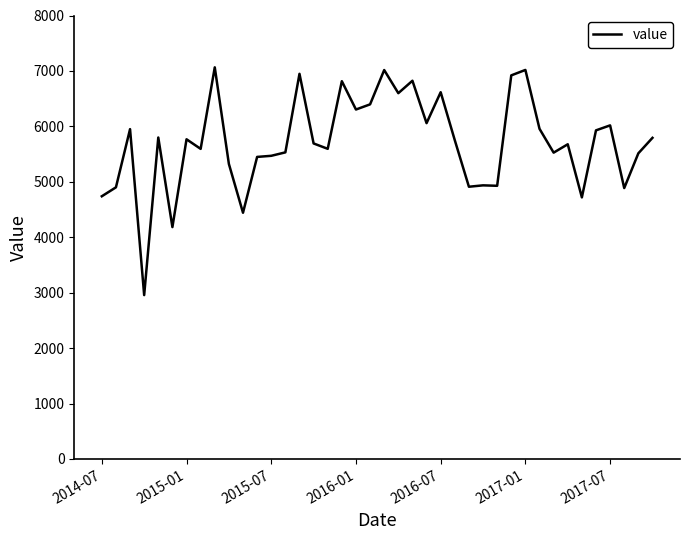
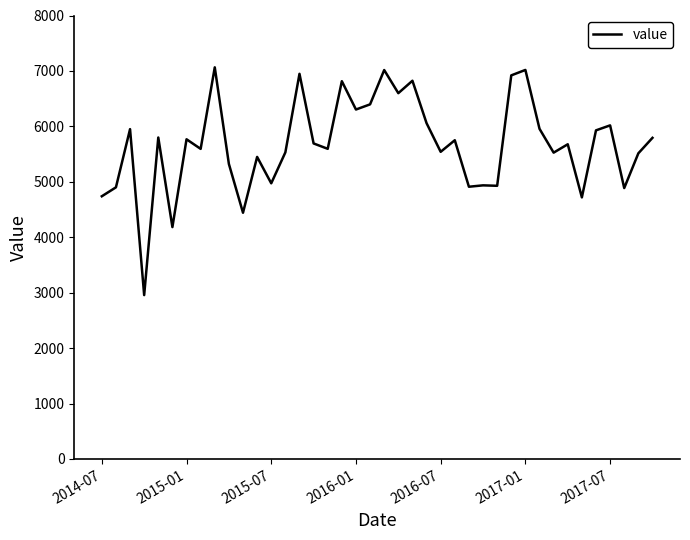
  {
    "2014-07": 4700,
    "2015-01": 5800,
-   "2015-07": 5500,
+   "2015-07": 5000,
    "2016-01": 6300,
-   "2016-07": 6600,
+   "2016-07": 5500,
    "2017-01": 7000,
    "2017-07": 6000
  }
